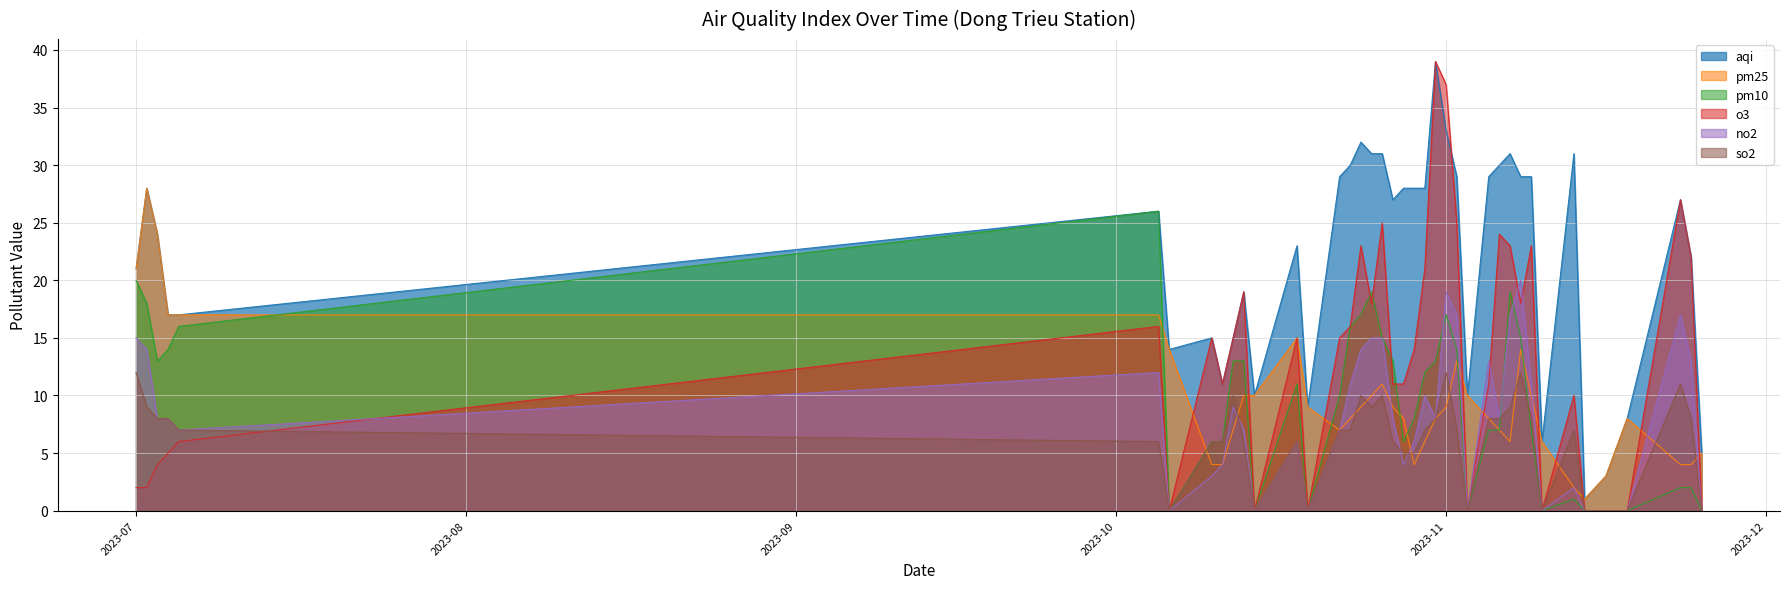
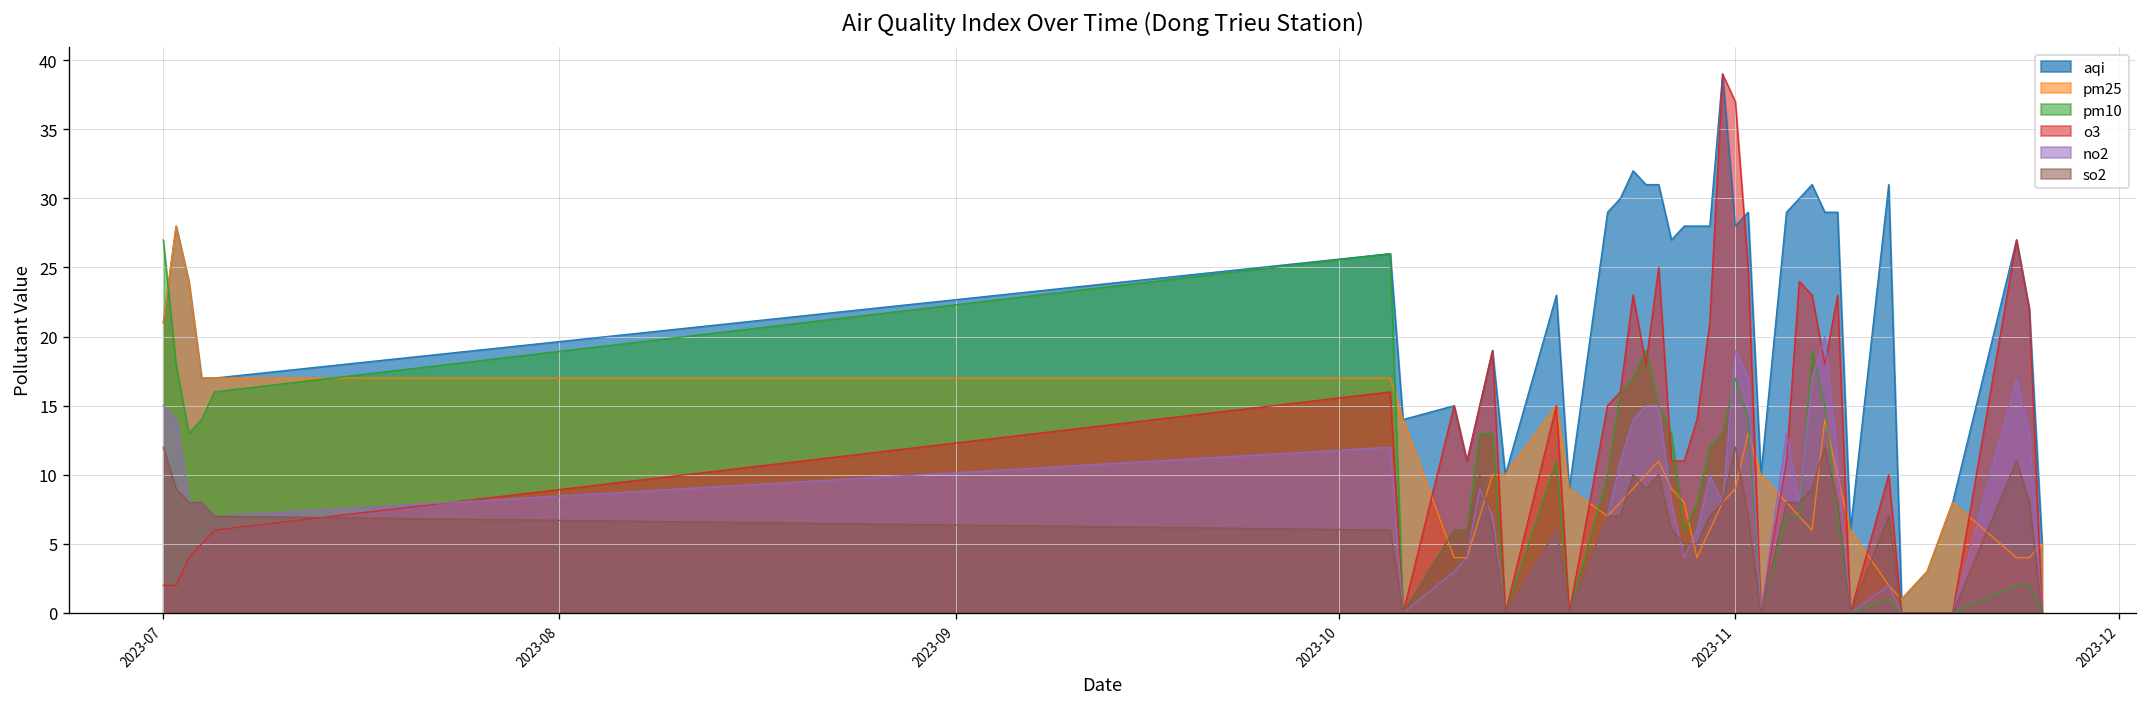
  {
    "aqi": {
-     "2023-11": 33
+     "2023-11": 28
    },
    "pm25": {
      "2023-11": 9
    },
    "pm10": {
-     "2023-07": 20,
+     "2023-07": 27,
      "2023-11": 17
    },
    "o3": {
      "2023-07": 2,
      "2023-11": 37
    },
    "no2": {
      "2023-07": 15,
      "2023-11": 19
    },
    "so2": {
      "2023-07": 12,
      "2023-11": 12
    }
  }
